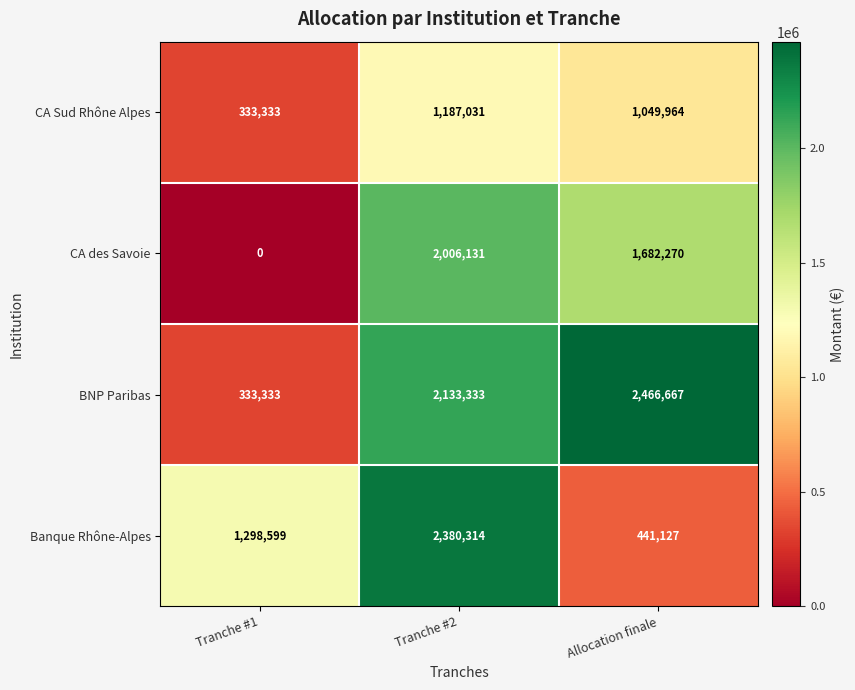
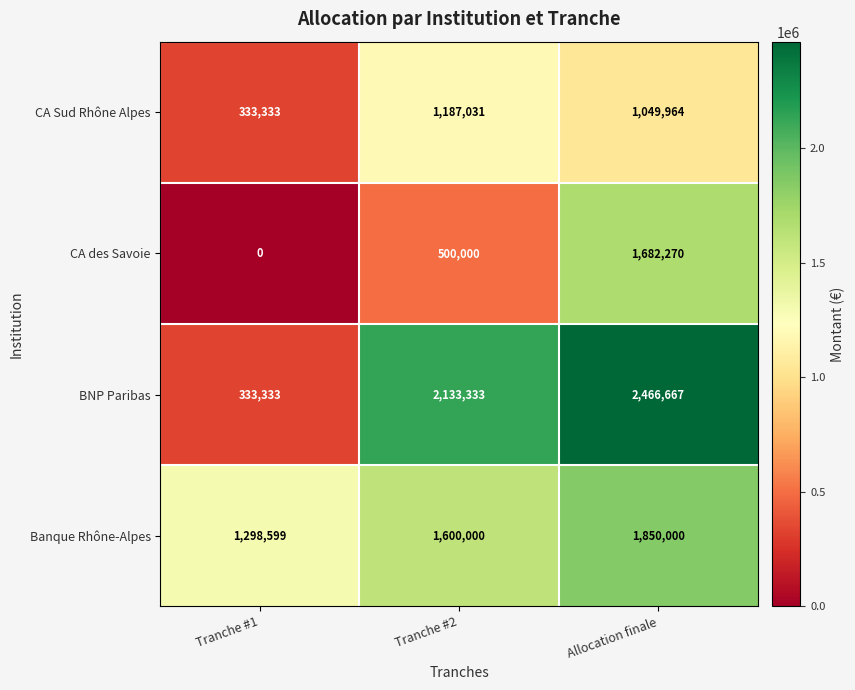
  {
    "CA Sud Rhône Alpes": {
      "Tranche #1": "333,333",
      "Tranche #2": "1,187,031",
      "Allocation finale": "1,049,964"
    },
    "CA des Savoie": {
      "Tranche #1": "0",
-     "Tranche #2": "2,006,131",
+     "Tranche #2": "500,000",
      "Allocation finale": "1,682,270"
    },
    "BNP Paribas": {
      "Tranche #1": "333,333",
      "Tranche #2": "2,133,333",
      "Allocation finale": "2,466,667"
    },
    "Banque Rhône-Alpes": {
      "Tranche #1": "1,298,599",
-     "Tranche #2": "2,380,314",
-     "Allocation finale": "441,127"
+     "Tranche #2": "1,600,000",
+     "Allocation finale": "1,850,000"
    }
  }
